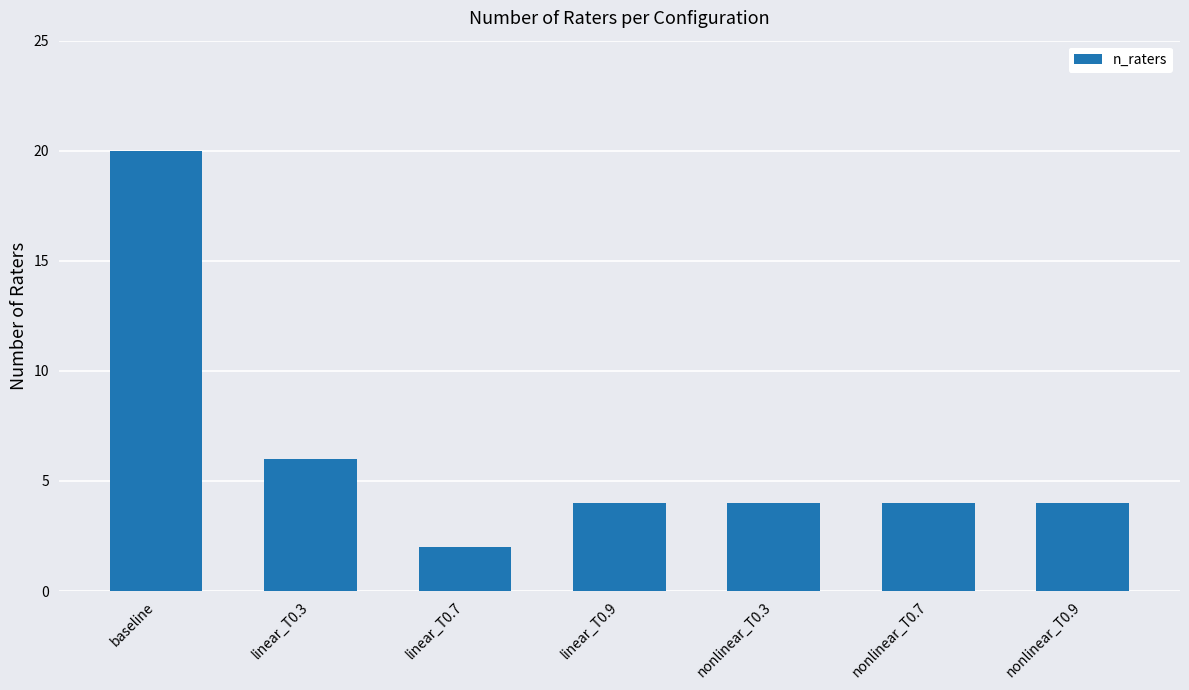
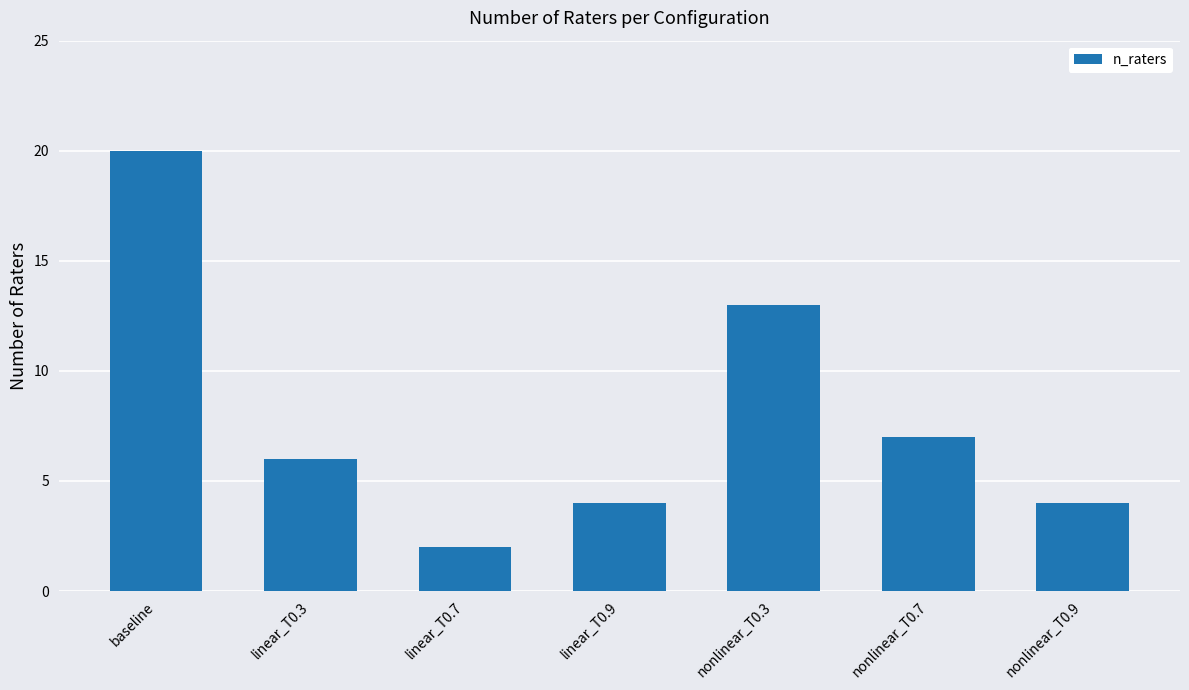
  {
    "baseline": 20,
    "linear_T0.3": 6,
    "linear_T0.7": 2,
    "linear_T0.9": 4,
-   "nonlinear_T0.3": 4,
-   "nonlinear_T0.7": 4,
+   "nonlinear_T0.3": 13,
+   "nonlinear_T0.7": 7,
    "nonlinear_T0.9": 4
  }
